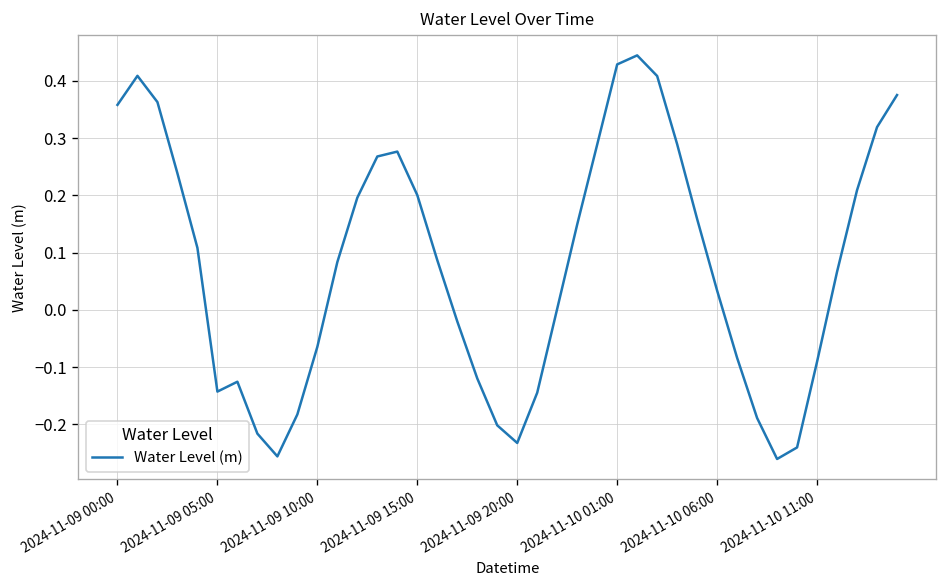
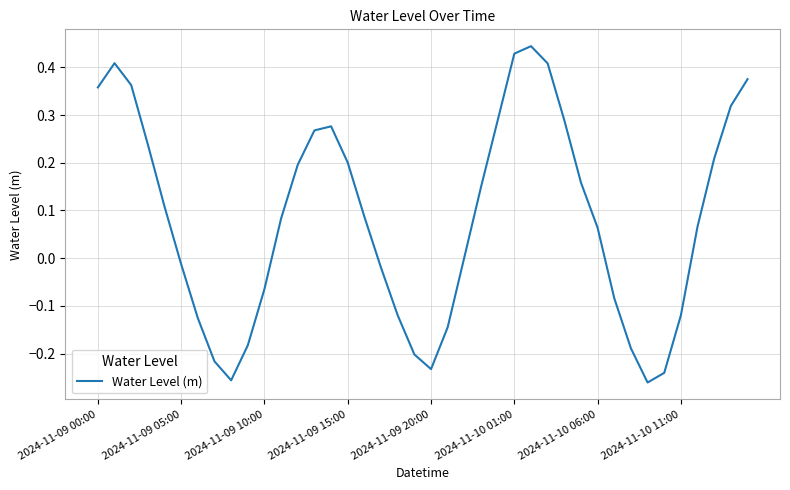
  {
    "2024-11-09 00:00": 0.36,
-   "2024-11-09 05:00": -0.14,
+   "2024-11-09 05:00": -0.01,
    "2024-11-09 10:00": -0.06,
    "2024-11-09 15:00": 0.20,
    "2024-11-09 20:00": -0.23,
    "2024-11-10 01:00": 0.43,
-   "2024-11-10 06:00": 0.03,
-   "2024-11-10 11:00": -0.09
+   "2024-11-10 06:00": 0.06,
+   "2024-11-10 11:00": -0.12
  }
